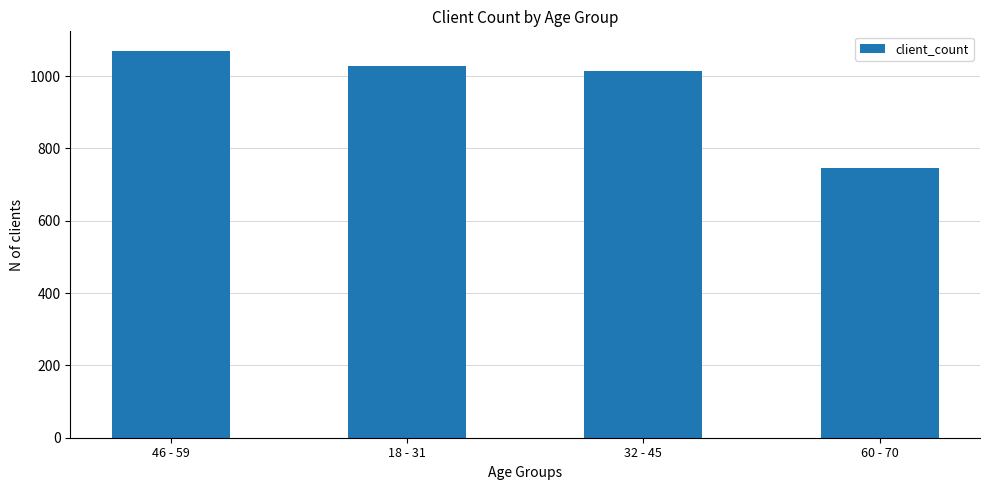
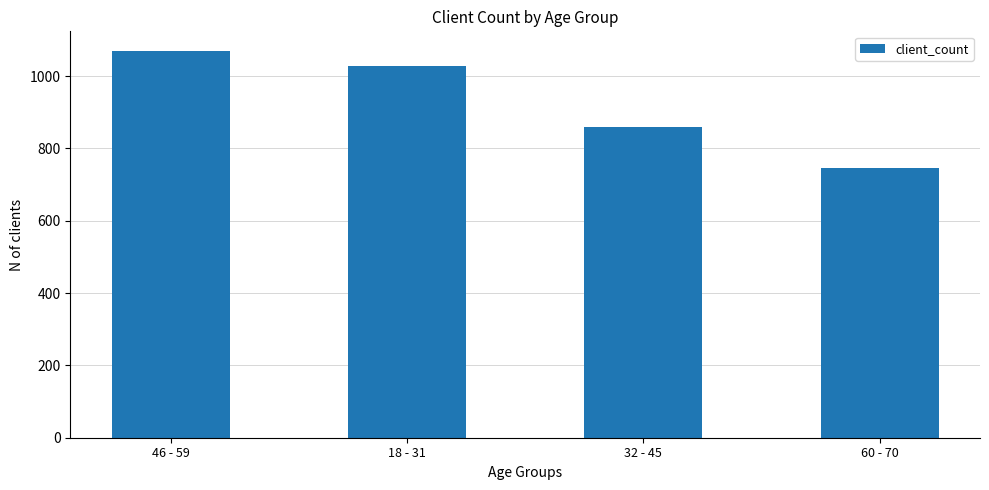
  {
    "46 - 59": 1070,
    "18 - 31": 1030,
-   "32 - 45": 1010,
+   "32 - 45": 860,
    "60 - 70": 750
  }
